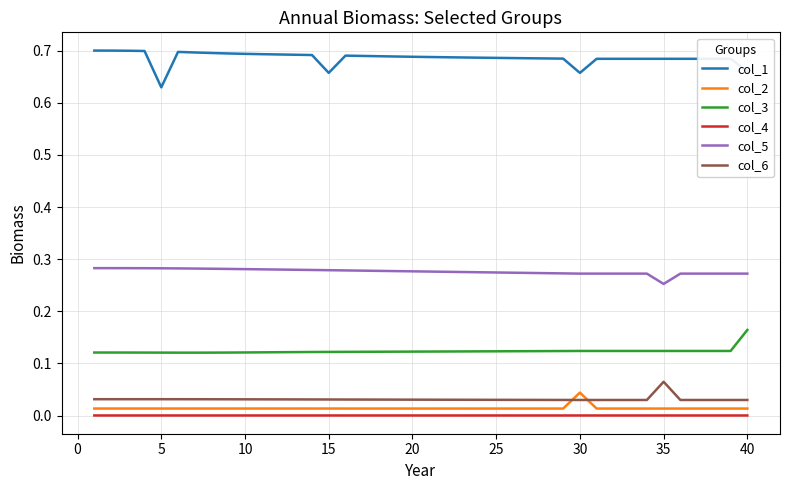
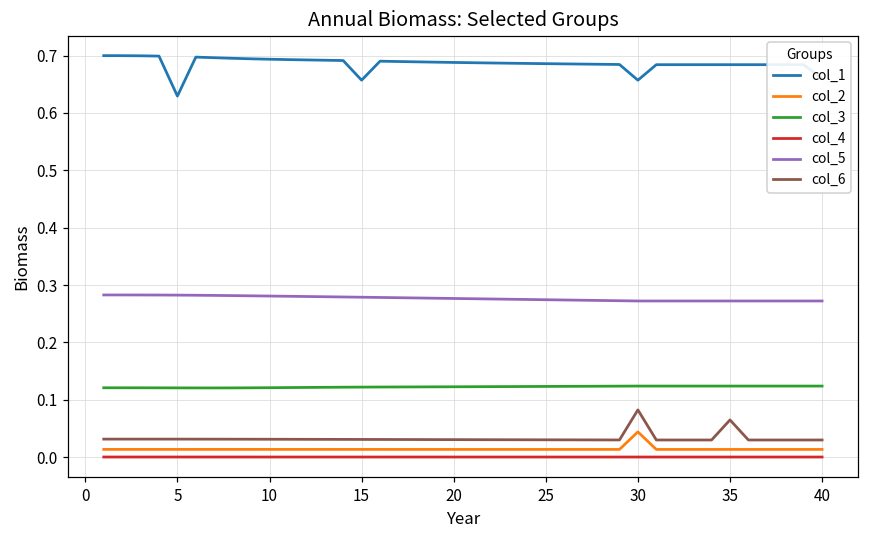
  {
    "col_1": {
      "5": 0.63,
      "10": 0.69,
      "15": 0.66,
      "20": 0.69,
      "25": 0.69,
      "30": 0.66,
      "35": 0.68
    },
    "col_2": {
      "5": 0.01,
      "10": 0.01,
      "15": 0.01,
      "20": 0.01,
      "25": 0.01,
      "30": 0.04,
      "35": 0.01,
      "40": 0.01
    },
    "col_3": {
      "5": 0.12,
      "10": 0.12,
      "15": 0.12,
      "20": 0.12,
      "25": 0.12,
      "30": 0.12,
      "35": 0.12,
-     "40": 0.16
+     "40": 0.12
    },
    "col_4": {
      "5": 0.00,
      "10": 0.00,
      "15": 0.00,
      "20": 0.00,
      "25": 0.00,
      "30": 0.00,
      "35": 0.00,
      "40": 0.00
    },
    "col_5": {
      "5": 0.28,
      "10": 0.28,
      "15": 0.28,
      "20": 0.28,
      "25": 0.27,
      "30": 0.27,
-     "35": 0.25,
+     "35": 0.27,
      "40": 0.27
    },
    "col_6": {
      "5": 0.03,
      "10": 0.03,
      "15": 0.03,
      "20": 0.03,
      "25": 0.03,
-     "30": 0.03,
+     "30": 0.08,
      "35": 0.06,
      "40": 0.03
    }
  }
